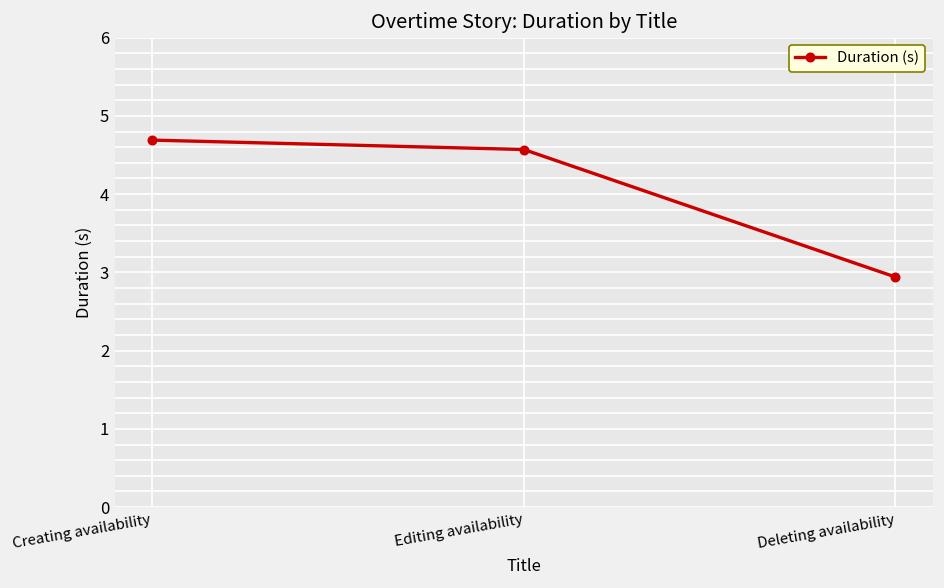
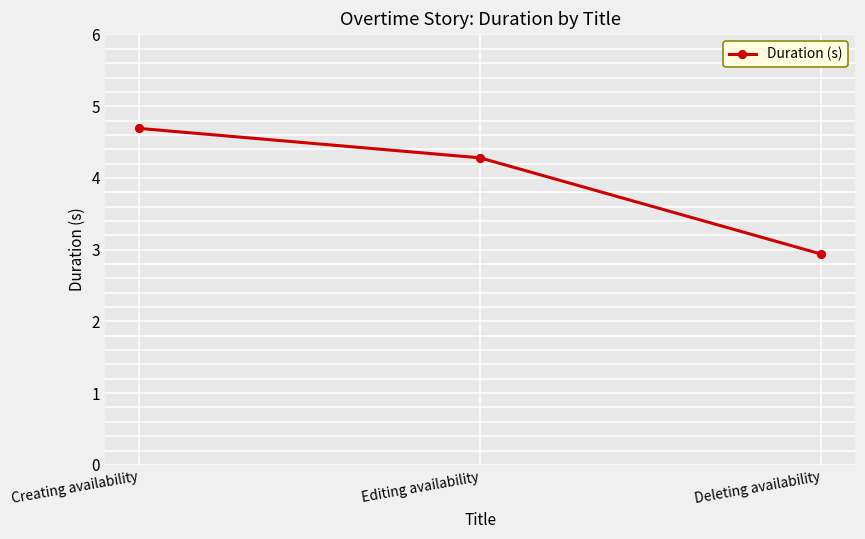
  {
    "Creating availability": 4.7,
-   "Editing availability": 4.6,
+   "Editing availability": 4.3,
    "Deleting availability": 2.9
  }
